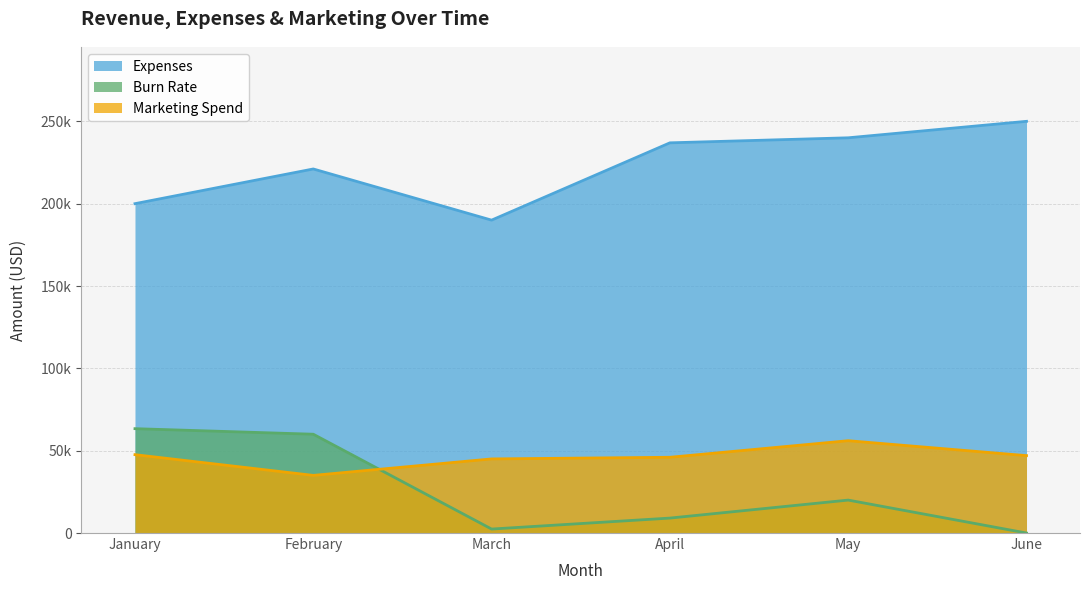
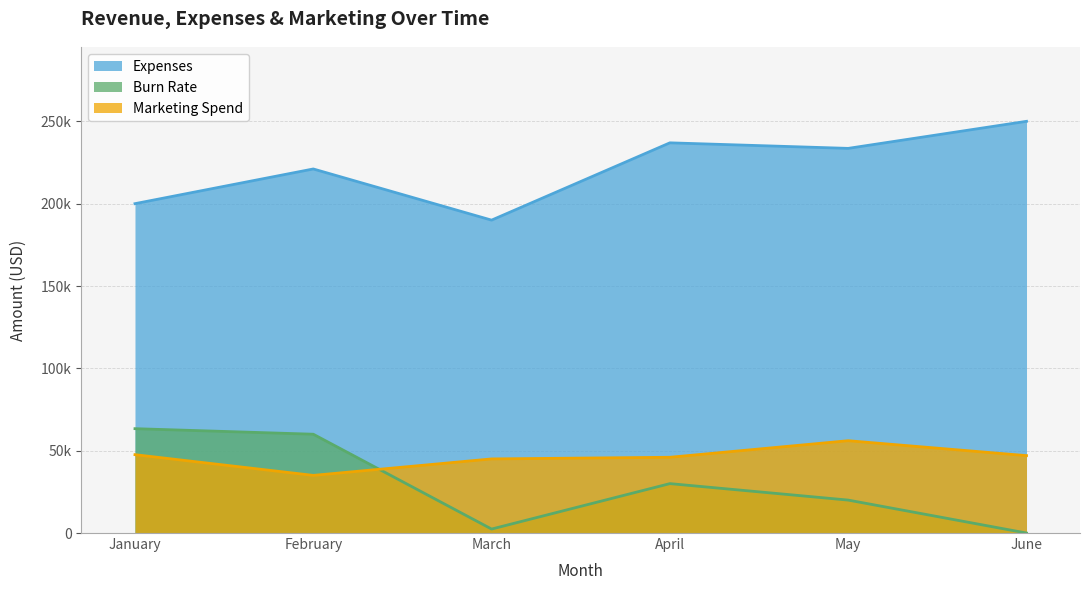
  {
    "Expenses": {
      "January": 200000,
      "February": 221000,
      "March": 190000,
      "April": 237000,
-     "May": 240000,
+     "May": 234000,
      "June": 250000
    },
    "Burn Rate": {
      "January": 63000,
      "February": 60000,
      "March": 2000,
-     "April": 9000,
+     "April": 30000,
      "May": 20000,
      "June": 0
    },
    "Marketing Spend": {
      "January": 48000,
      "February": 35000,
      "March": 45000,
      "April": 46000,
      "May": 56000,
      "June": 47000
    }
  }
